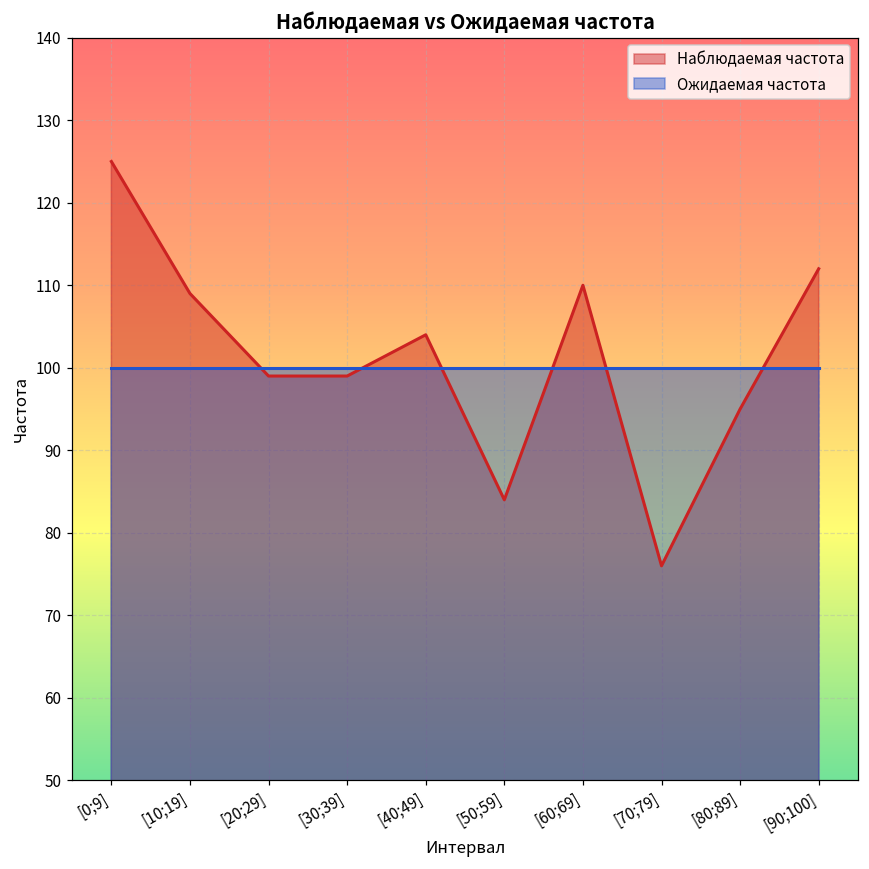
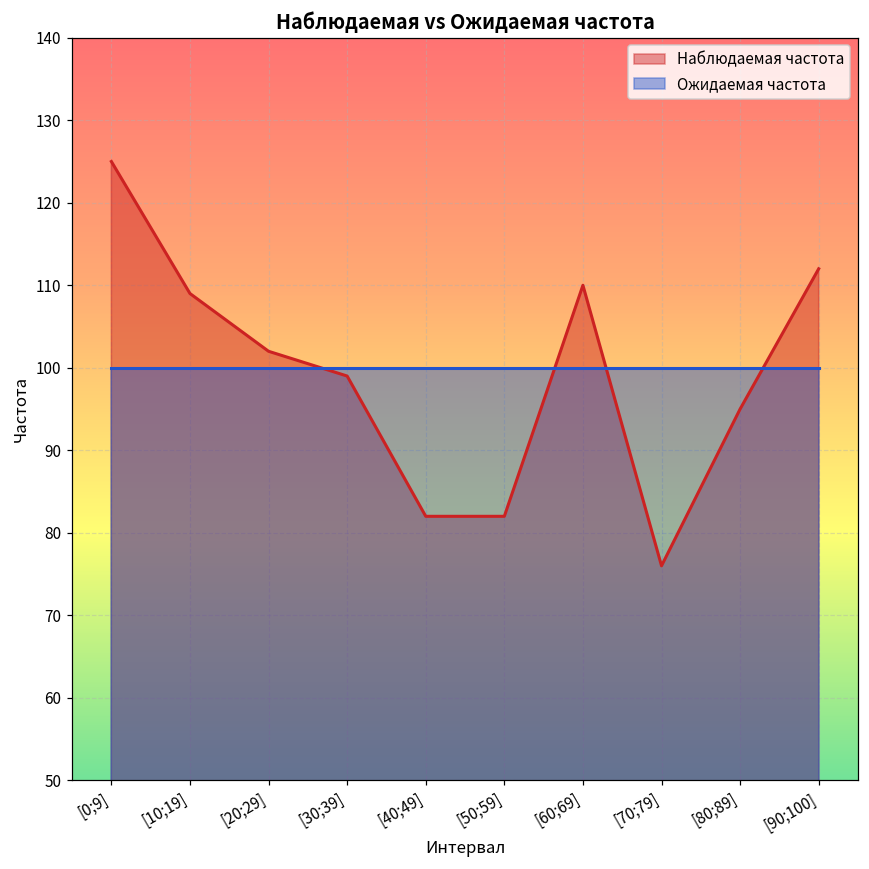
  {
    "Наблюдаемая частота": {
      "[0;9]": 125,
      "[10;19]": 109,
-     "[20;29]": 99,
+     "[20;29]": 102,
      "[30;39]": 99,
-     "[40;49]": 104,
-     "[50;59]": 84,
+     "[40;49]": 82,
+     "[50;59]": 82,
      "[60;69]": 110,
      "[70;79]": 76,
      "[80;89]": 95,
      "[90;100]": 112
    },
    "Ожидаемая частота": {
      "[0;9]": 100,
      "[10;19]": 100,
      "[20;29]": 100,
      "[30;39]": 100,
      "[40;49]": 100,
      "[50;59]": 100,
      "[60;69]": 100,
      "[70;79]": 100,
      "[80;89]": 100,
      "[90;100]": 100
    }
  }
